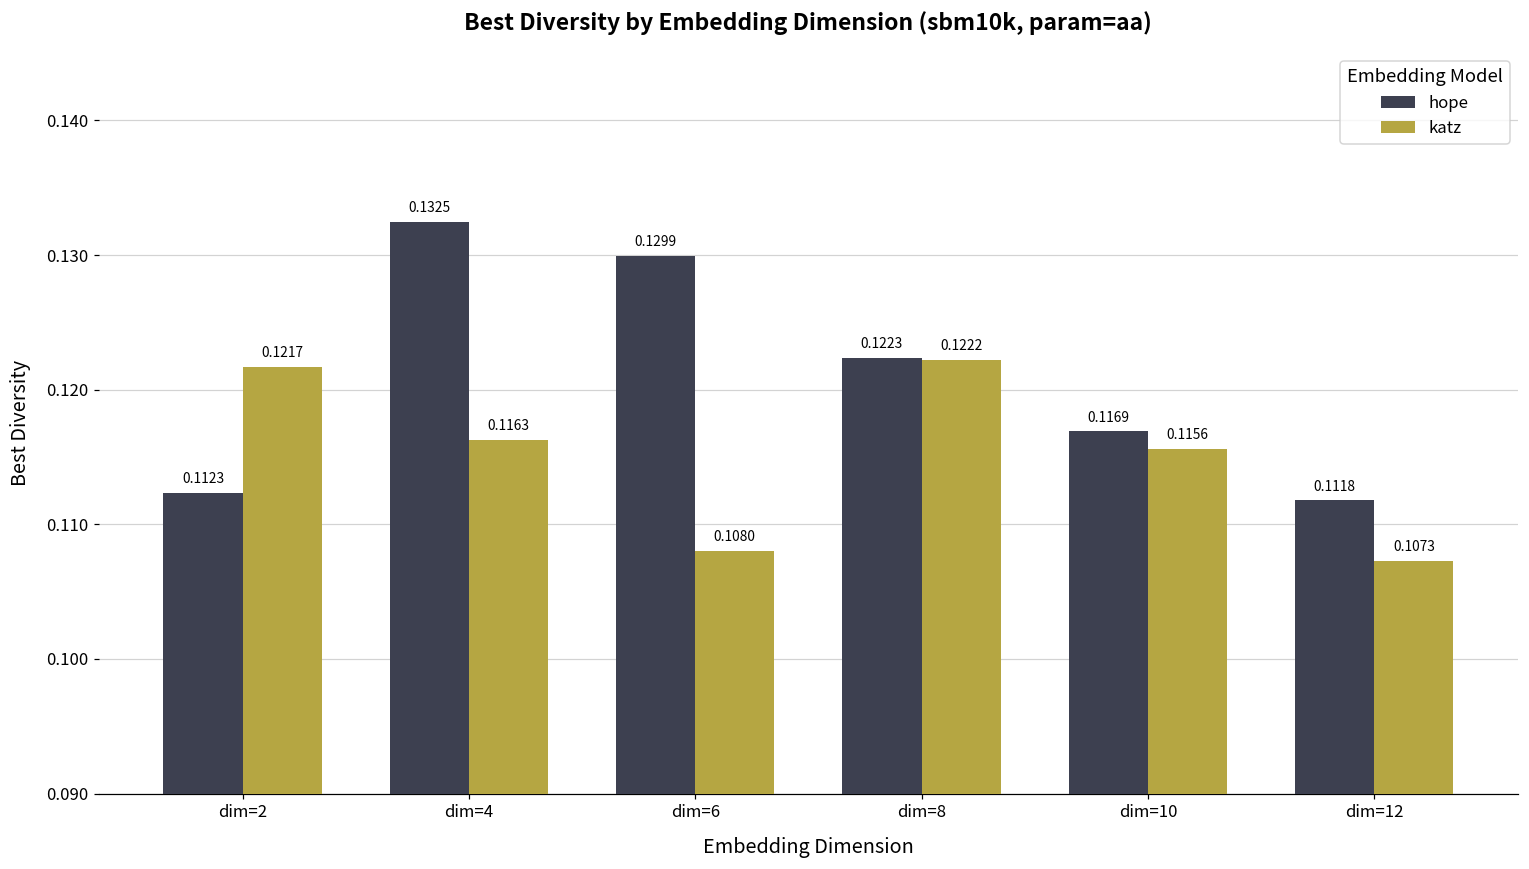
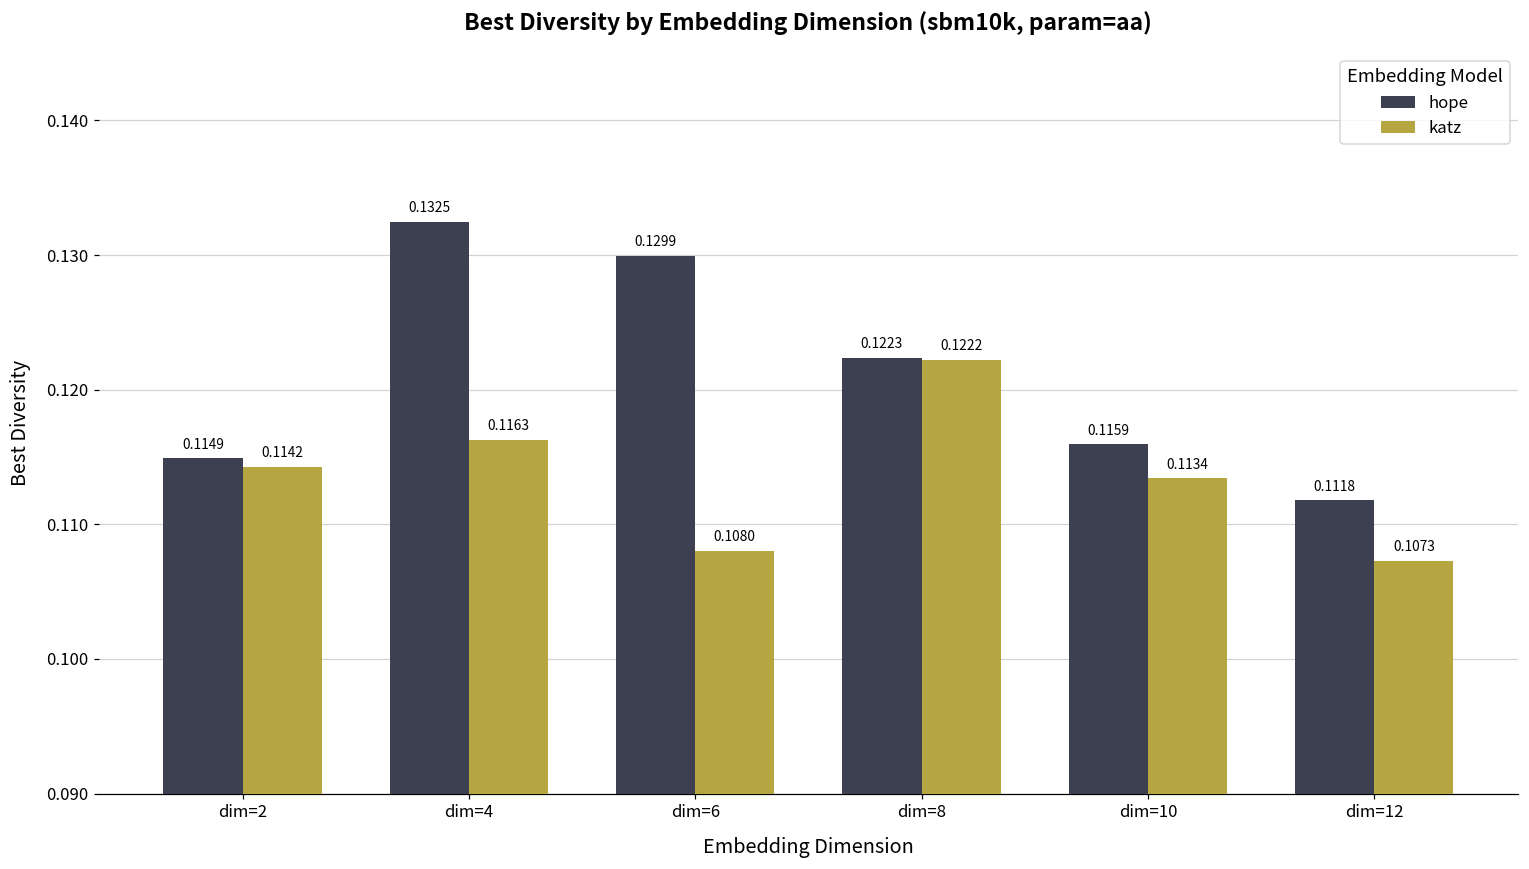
  {
    "hope": {
-     "dim=2": 0.1123,
+     "dim=2": 0.1149,
      "dim=4": 0.1325,
      "dim=6": 0.1299,
      "dim=8": 0.1223,
-     "dim=10": 0.1169,
+     "dim=10": 0.1159,
      "dim=12": 0.1118
    },
    "katz": {
-     "dim=2": 0.1217,
+     "dim=2": 0.1142,
      "dim=4": 0.1163,
      "dim=6": 0.1080,
      "dim=8": 0.1222,
-     "dim=10": 0.1156,
+     "dim=10": 0.1134,
      "dim=12": 0.1073
    }
  }
